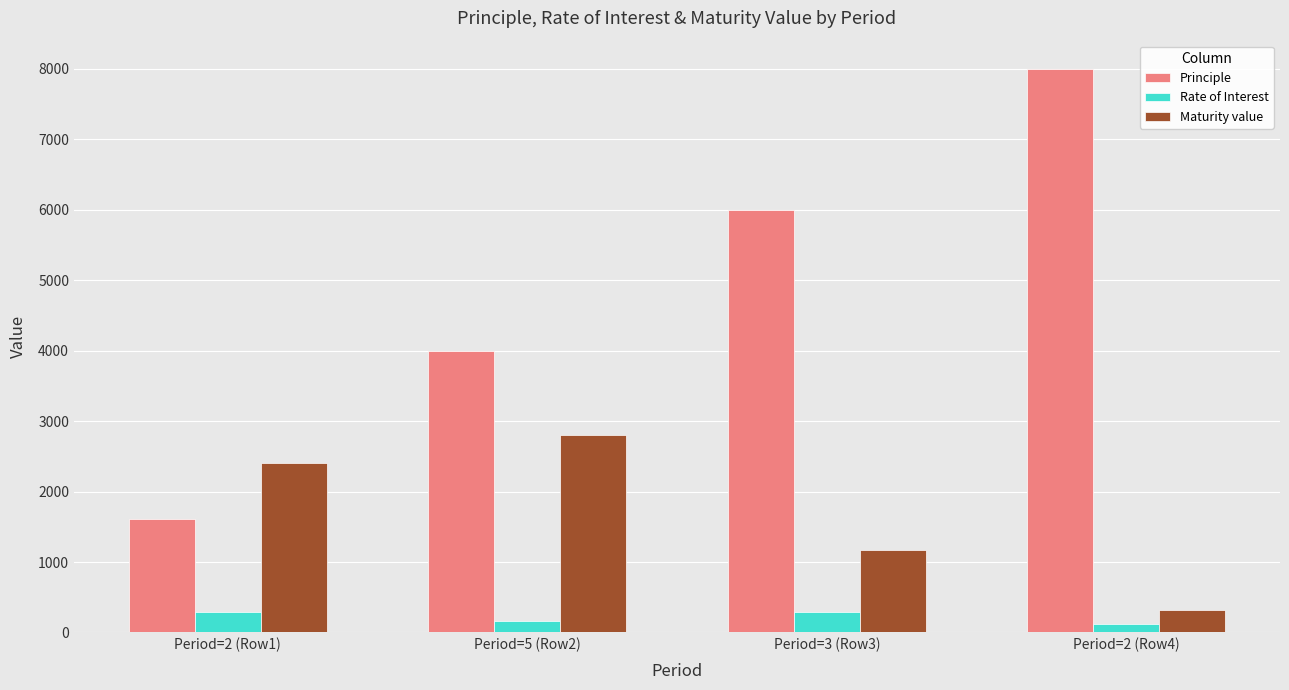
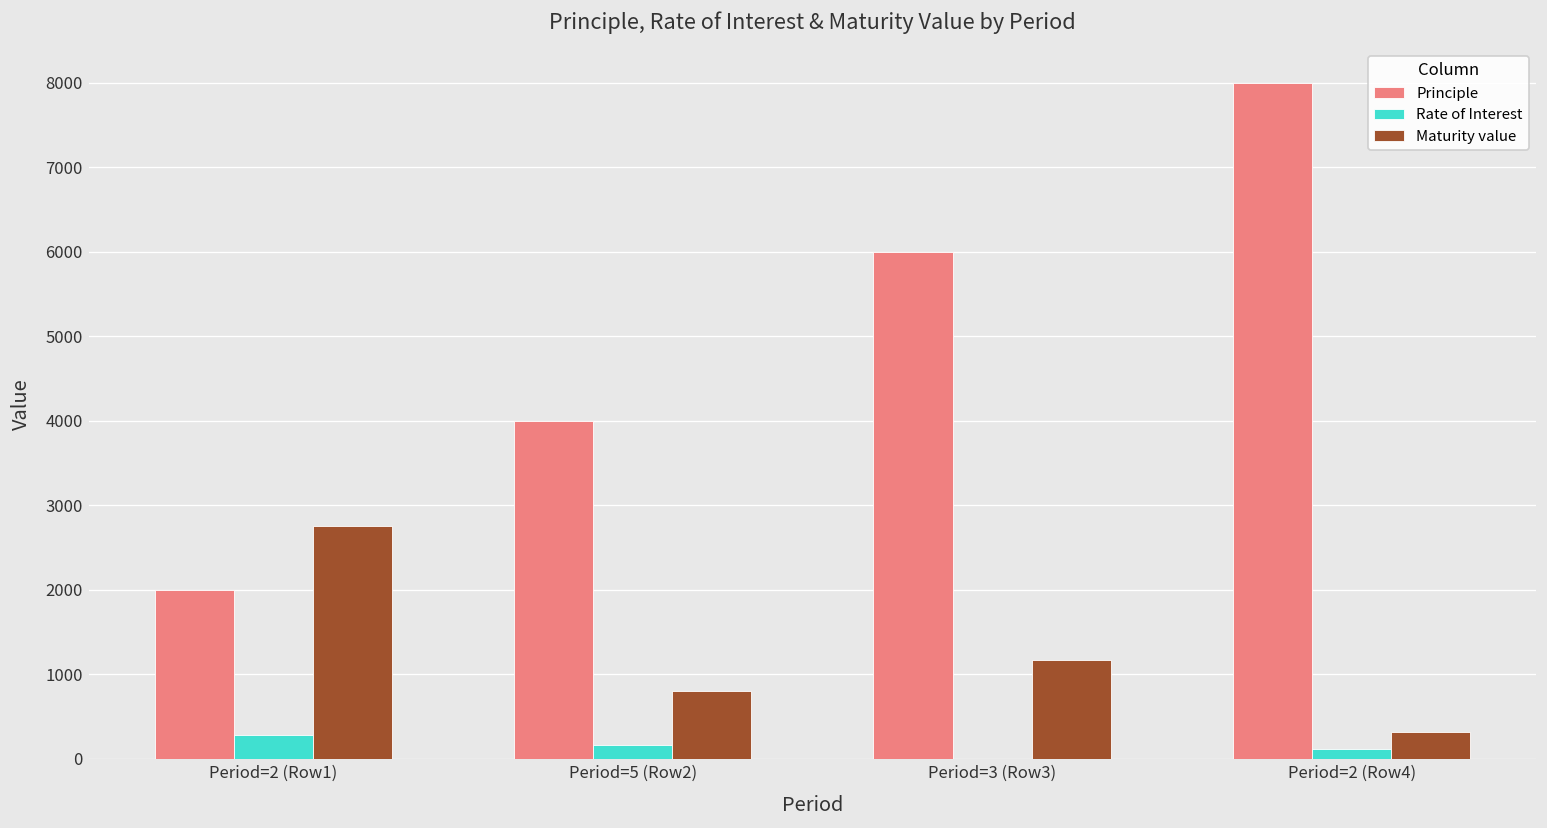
  {
    "Principle": {
-     "Period=2 (Row1)": 1600,
+     "Period=2 (Row1)": 2000,
      "Period=5 (Row2)": 4000,
      "Period=3 (Row3)": 6000,
      "Period=2 (Row4)": 8000
    },
    "Rate of Interest": {
      "Period=2 (Row1)": 300,
      "Period=5 (Row2)": 200,
-     "Period=3 (Row3)": 300,
+     "Period=3 (Row3)": 0,
      "Period=2 (Row4)": 100
    },
    "Maturity value": {
-     "Period=2 (Row1)": 2400,
-     "Period=5 (Row2)": 2800,
+     "Period=2 (Row1)": 2800,
+     "Period=5 (Row2)": 800,
      "Period=3 (Row3)": 1200,
      "Period=2 (Row4)": 300
    }
  }
